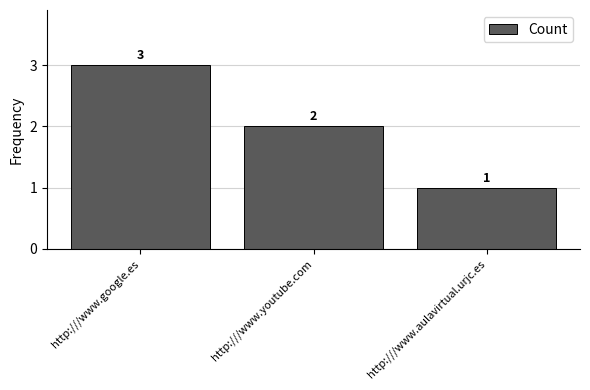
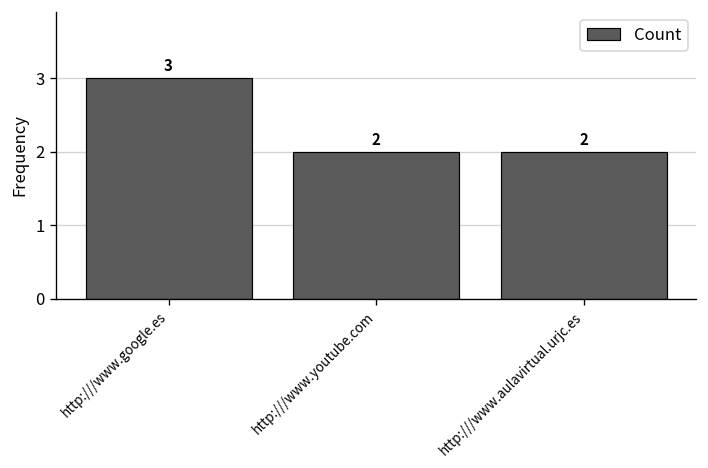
  {
    "http:///www.google.es": 3,
    "http:///www.youtube.com": 2,
-   "http:///www.aulavirtual.urjc.es": 1
+   "http:///www.aulavirtual.urjc.es": 2
  }
